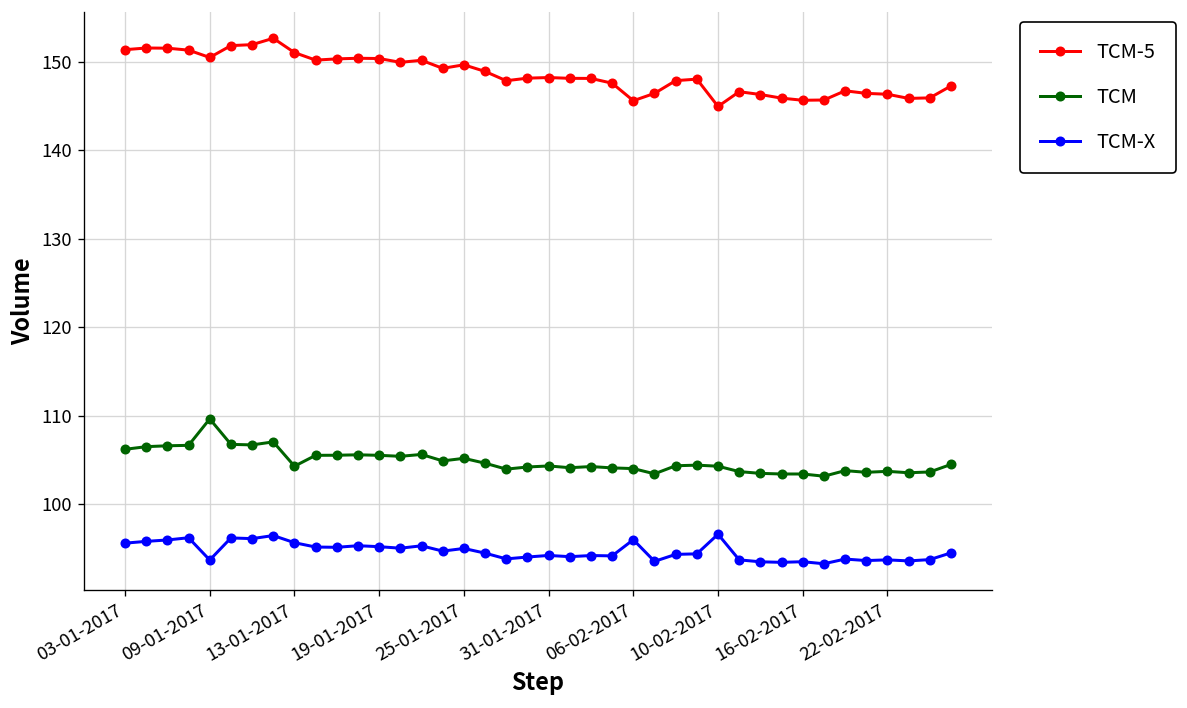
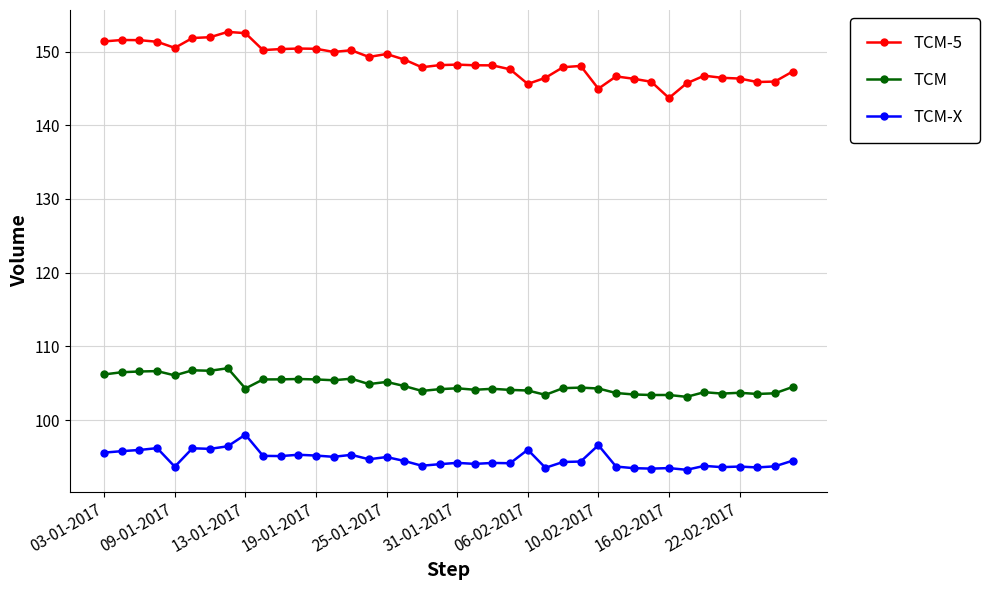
  {
    "TCM-5": {
      "03-01-2017": 151,
      "09-01-2017": 151,
-     "13-01-2017": 151,
+     "13-01-2017": 153,
      "19-01-2017": 150,
      "25-01-2017": 150,
      "31-01-2017": 148,
      "06-02-2017": 146,
      "10-02-2017": 145,
-     "16-02-2017": 146,
+     "16-02-2017": 144,
      "22-02-2017": 146
    },
    "TCM": {
      "03-01-2017": 106,
-     "09-01-2017": 110,
+     "09-01-2017": 106,
      "13-01-2017": 104,
      "19-01-2017": 106,
      "25-01-2017": 105,
      "31-01-2017": 104,
      "06-02-2017": 104,
      "10-02-2017": 104,
      "16-02-2017": 103,
      "22-02-2017": 104
    },
    "TCM-X": {
      "03-01-2017": 96,
      "09-01-2017": 94,
-     "13-01-2017": 96,
+     "13-01-2017": 98,
      "19-01-2017": 95,
      "25-01-2017": 95,
      "31-01-2017": 94,
      "06-02-2017": 96,
      "10-02-2017": 97,
      "16-02-2017": 93,
      "22-02-2017": 94
    }
  }
